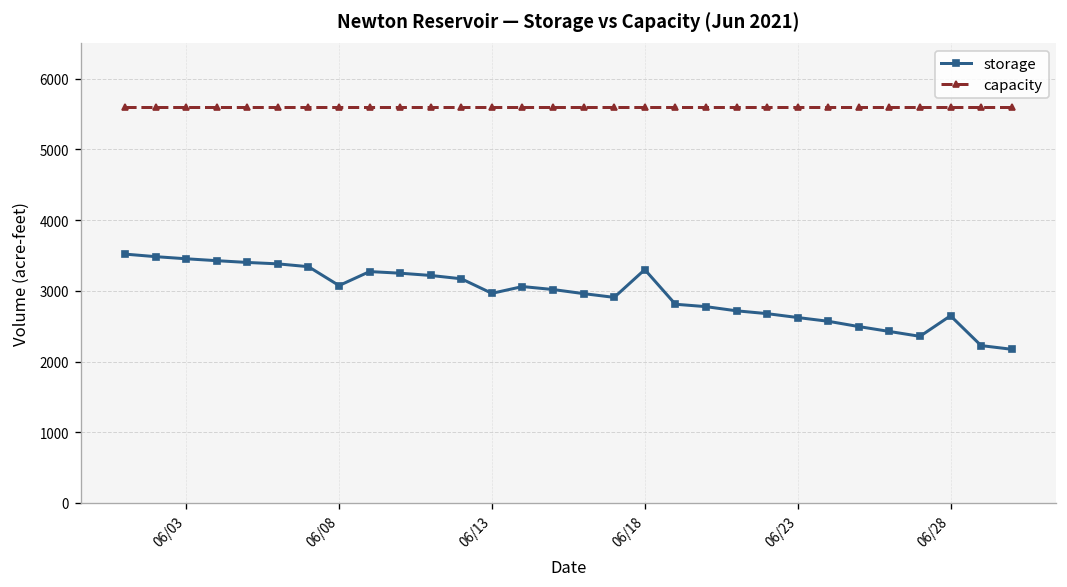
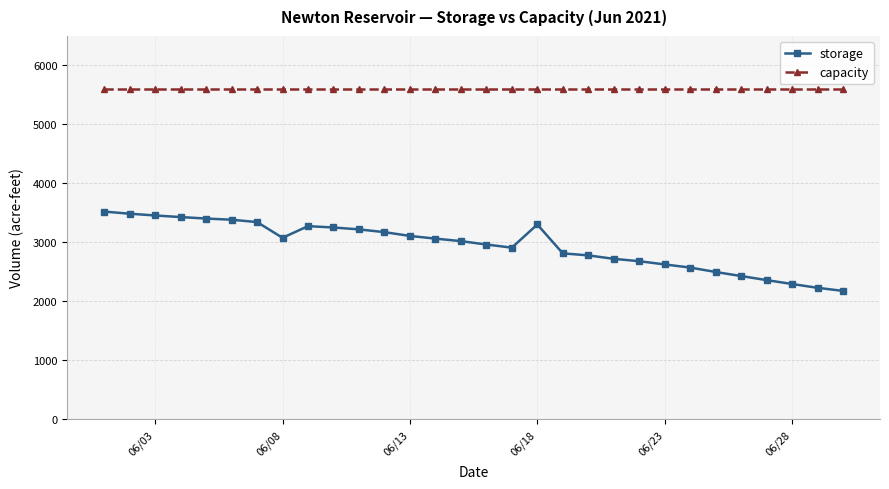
  {
    "storage": {
      "06/03": 3500,
      "06/08": 3100,
-     "06/13": 3000,
+     "06/13": 3100,
      "06/18": 3300,
      "06/23": 2600,
-     "06/28": 2600
+     "06/28": 2300
    },
    "capacity": {
      "06/03": 5600,
      "06/08": 5600,
      "06/13": 5600,
      "06/18": 5600,
      "06/23": 5600,
      "06/28": 5600
    }
  }
